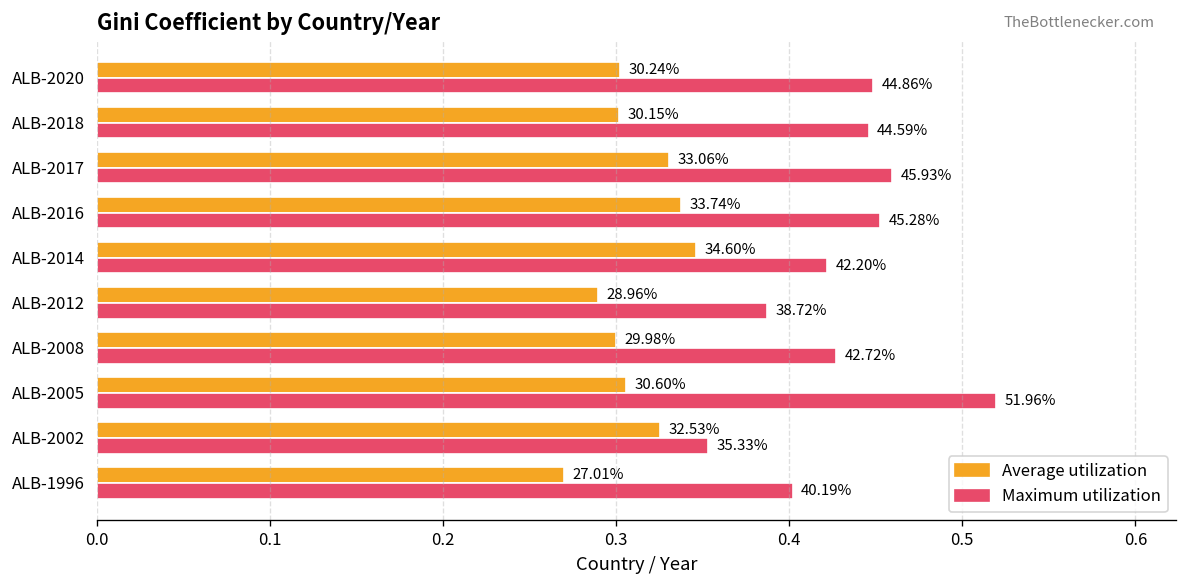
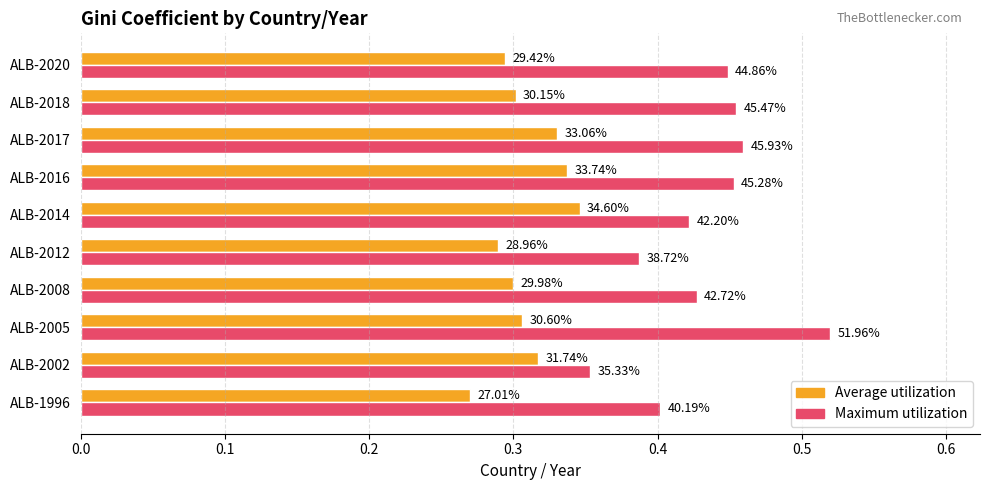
  {
    "Average utilization": {
-     "ALB-2020": "30.24%",
+     "ALB-2020": "29.42%",
      "ALB-2018": "30.15%",
      "ALB-2017": "33.06%",
      "ALB-2016": "33.74%",
      "ALB-2014": "34.60%",
      "ALB-2012": "28.96%",
      "ALB-2008": "29.98%",
      "ALB-2005": "30.60%",
-     "ALB-2002": "32.53%",
+     "ALB-2002": "31.74%",
      "ALB-1996": "27.01%"
    },
    "Maximum utilization": {
      "ALB-2020": "44.86%",
-     "ALB-2018": "44.59%",
+     "ALB-2018": "45.47%",
      "ALB-2017": "45.93%",
      "ALB-2016": "45.28%",
      "ALB-2014": "42.20%",
      "ALB-2012": "38.72%",
      "ALB-2008": "42.72%",
      "ALB-2005": "51.96%",
      "ALB-2002": "35.33%",
      "ALB-1996": "40.19%"
    }
  }
